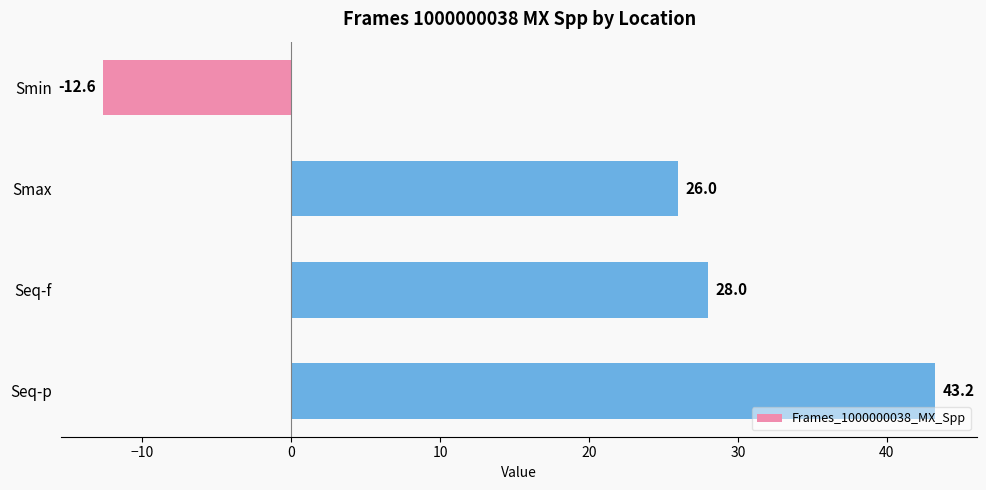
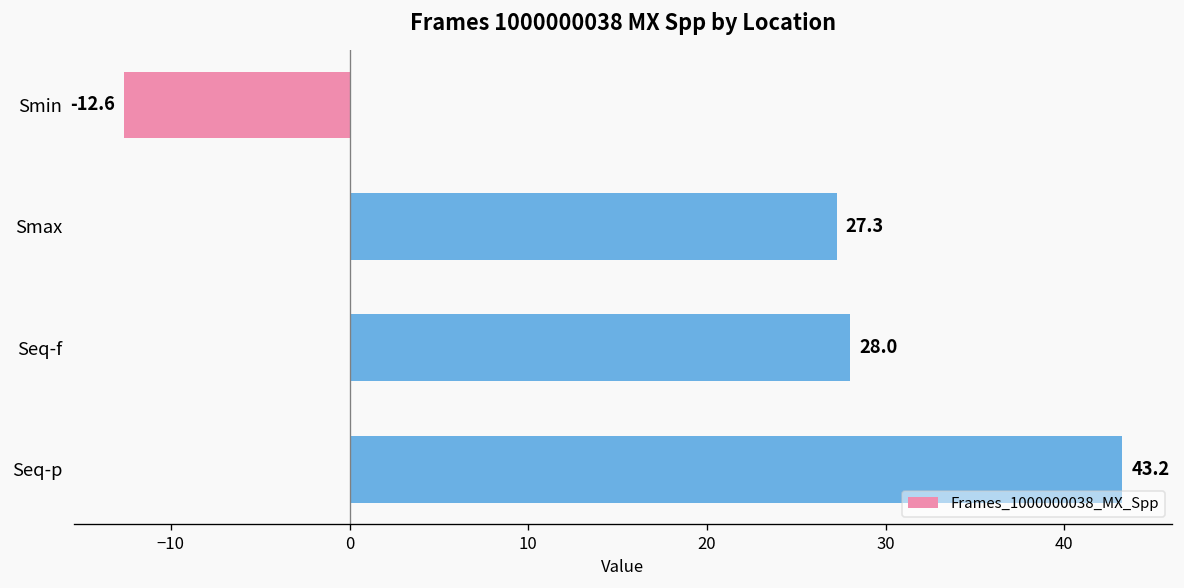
  {
    "Smin": -12.6,
-   "Smax": 26.0,
+   "Smax": 27.3,
    "Seq-f": 28.0,
    "Seq-p": 43.2
  }
